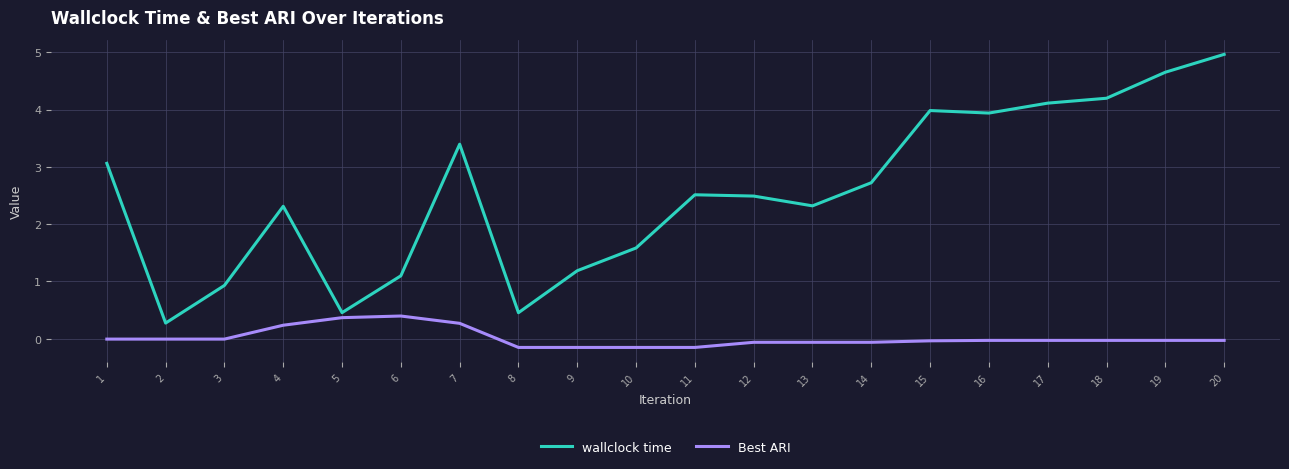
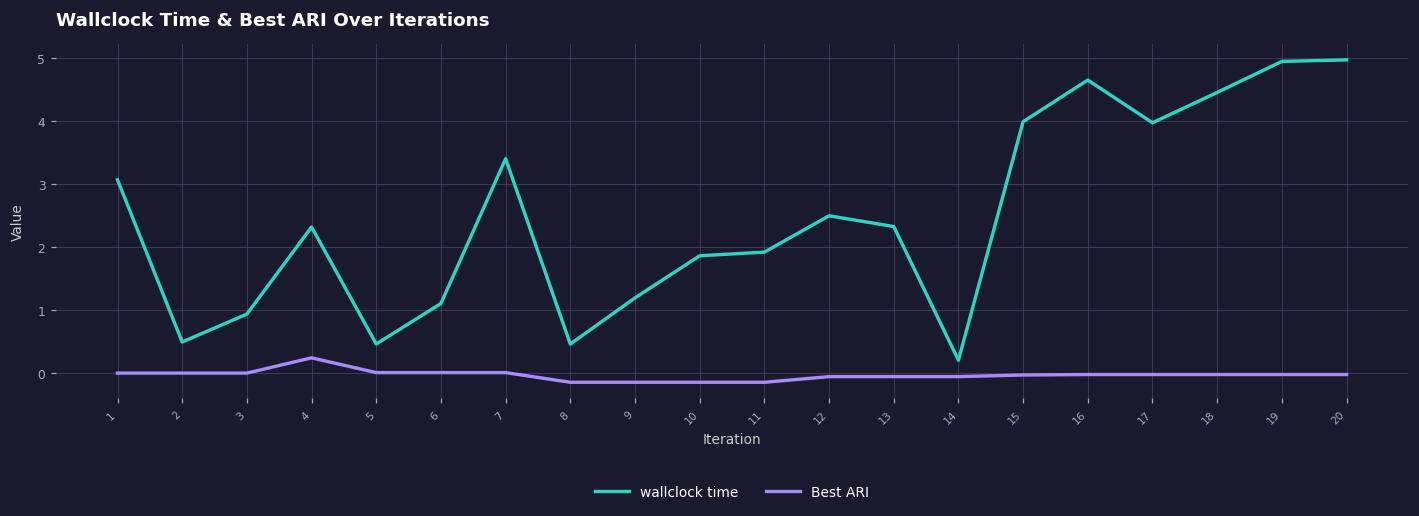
  {
    "wallclock time": {
      "1": 3.1,
-     "2": 0.3,
+     "2": 0.5,
      "3": 0.9,
      "4": 2.3,
      "5": 0.5,
      "6": 1.1,
      "7": 3.4,
      "8": 0.5,
      "9": 1.2,
-     "10": 1.6,
-     "11": 2.5,
+     "10": 1.9,
+     "11": 1.9,
      "12": 2.5,
      "13": 2.3,
-     "14": 2.7,
+     "14": 0.2,
      "15": 4.0,
-     "16": 3.9,
-     "17": 4.1,
-     "18": 4.2,
-     "19": 4.7,
+     "16": 4.6,
+     "17": 4.0,
+     "18": 4.4,
+     "19": 4.9,
      "20": 5.0
    },
    "Best ARI": {
      "1": 0.0,
      "2": 0.0,
      "3": 0.0,
      "4": 0.2,
-     "5": 0.4,
-     "6": 0.4,
-     "7": 0.3,
+     "5": 0.0,
+     "6": 0.0,
+     "7": 0.0,
      "8": -0.2,
      "9": -0.2,
      "10": -0.2,
      "11": -0.2,
      "12": -0.1,
      "13": -0.1,
      "14": -0.1,
      "15": 0.0,
      "16": 0.0,
      "17": 0.0,
      "18": 0.0,
      "19": 0.0,
      "20": 0.0
    }
  }
